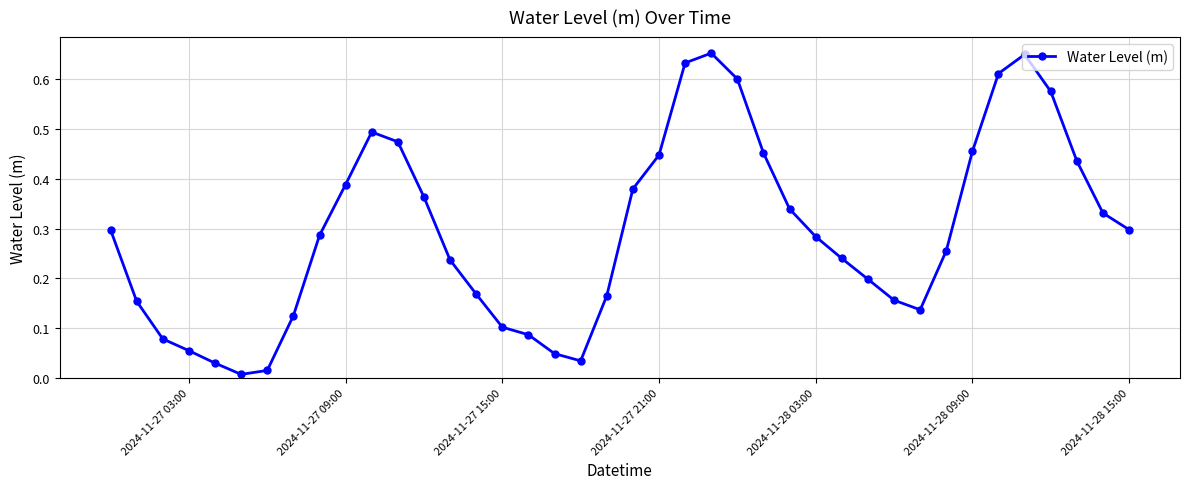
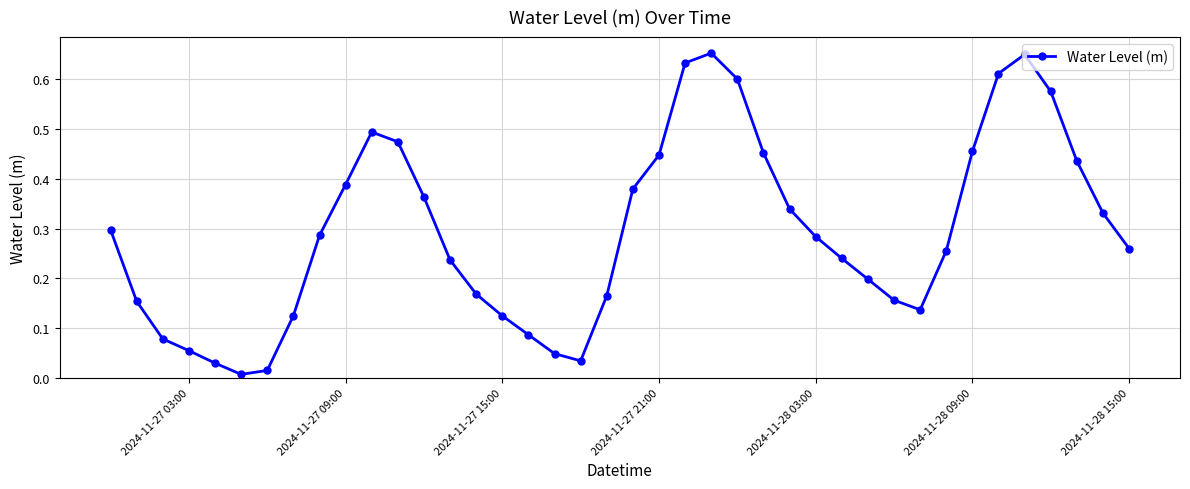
  {
    "2024-11-27 03:00": 0.05,
    "2024-11-27 09:00": 0.39,
-   "2024-11-27 15:00": 0.10,
+   "2024-11-27 15:00": 0.12,
    "2024-11-27 21:00": 0.45,
    "2024-11-28 03:00": 0.28,
    "2024-11-28 09:00": 0.46,
-   "2024-11-28 15:00": 0.30
+   "2024-11-28 15:00": 0.26
  }
